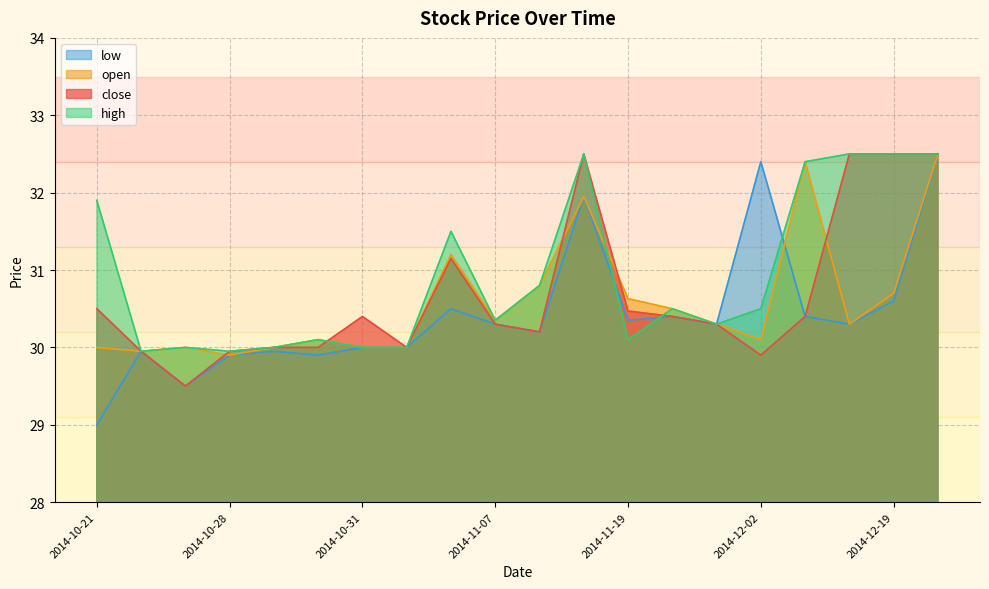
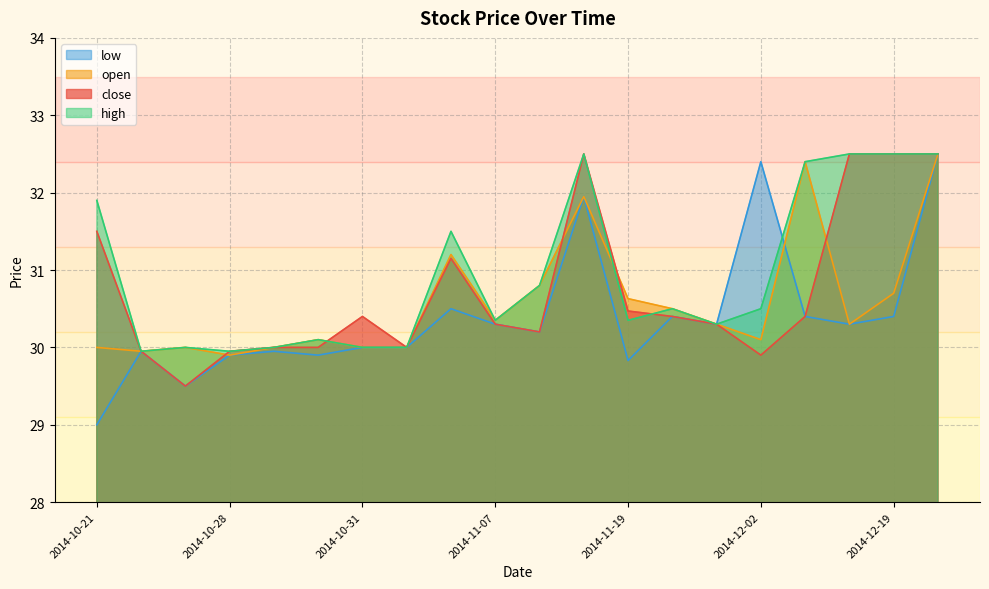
  {
    "low": {
      "2014-10-21": 29.0,
-     "2014-11-19": 30.4,
+     "2014-11-19": 29.8,
      "2014-12-02": 32.4,
-     "2014-12-19": 30.6
+     "2014-12-19": 30.4
    },
    "open": {
      "2014-10-21": 30.0,
      "2014-11-19": 30.6,
      "2014-12-02": 30.1,
      "2014-12-19": 30.7
    },
    "close": {
-     "2014-10-21": 30.5,
+     "2014-10-21": 31.5,
      "2014-10-31": 30.4,
      "2014-11-19": 30.5,
      "2014-12-02": 29.9
    },
    "high": {
      "2014-10-21": 31.9,
-     "2014-11-19": 30.1,
+     "2014-11-19": 30.4,
      "2014-12-02": 30.5
    }
  }
